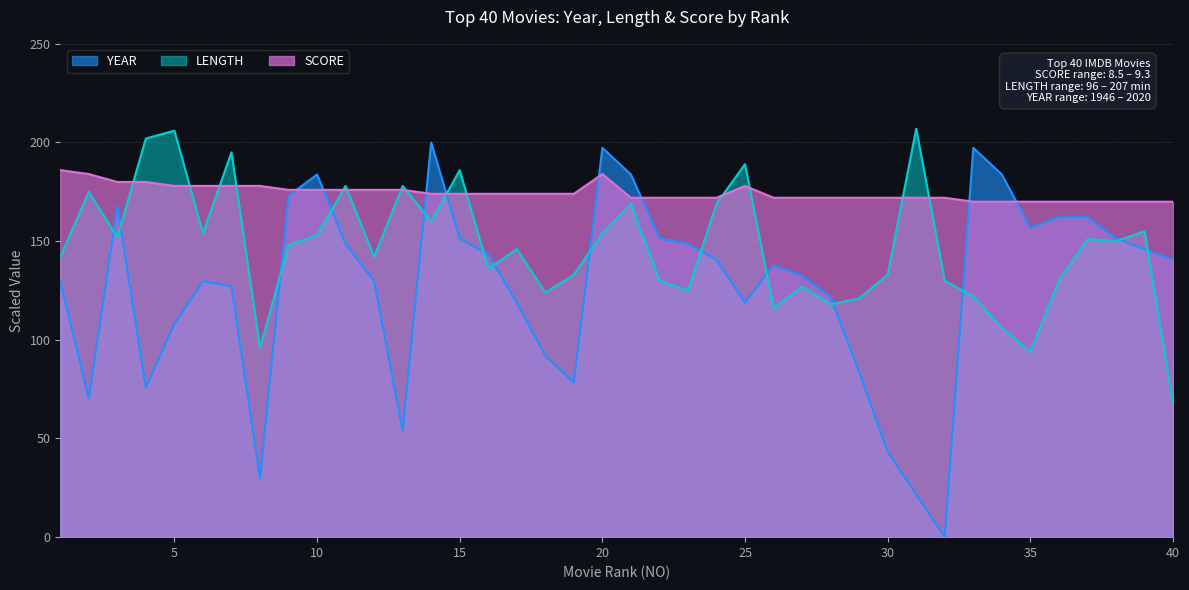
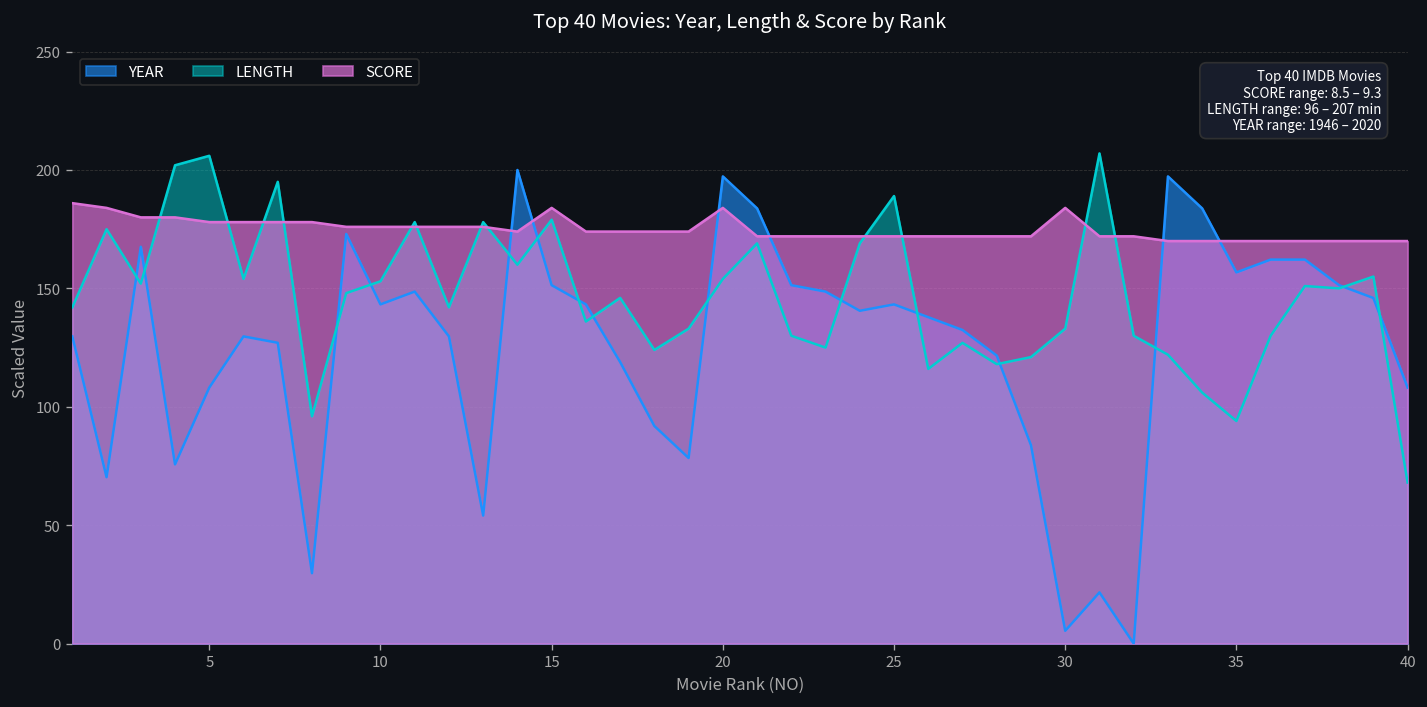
  {
    "YEAR": {
      "5": 108,
-     "10": 184,
+     "10": 143,
      "15": 151,
      "20": 197,
-     "25": 119,
-     "30": 43,
+     "25": 143,
+     "30": 5,
      "35": 157,
-     "40": 141
+     "40": 108
    },
    "LENGTH": {
      "5": 206,
      "10": 153,
-     "15": 186,
+     "15": 179,
      "20": 154,
      "25": 189,
      "30": 133,
      "35": 94,
      "40": 68
    },
    "SCORE": {
      "5": 178,
      "10": 176,
-     "15": 174,
+     "15": 184,
      "20": 184,
-     "25": 178,
-     "30": 172,
+     "25": 172,
+     "30": 184,
      "35": 170,
      "40": 170
    }
  }
